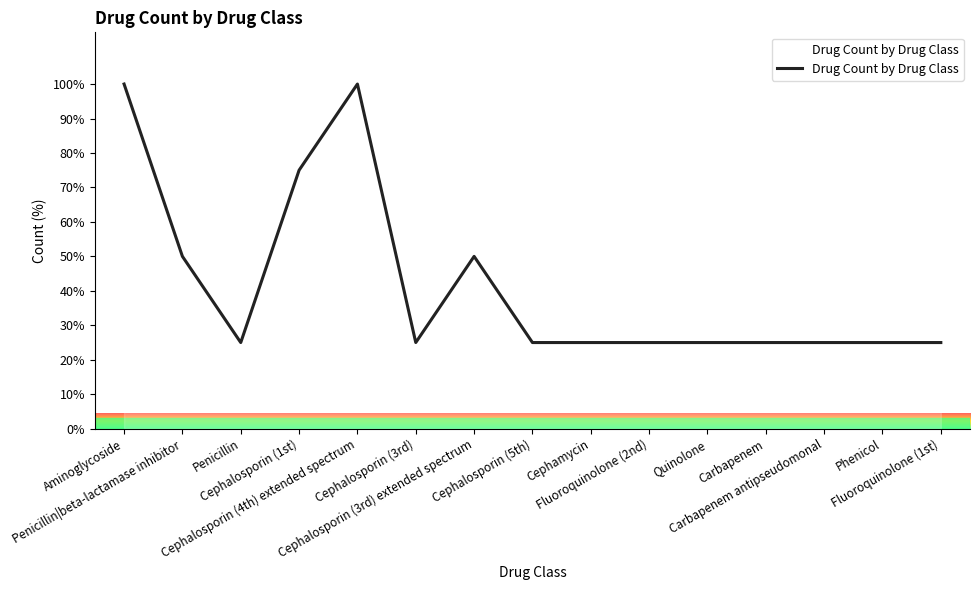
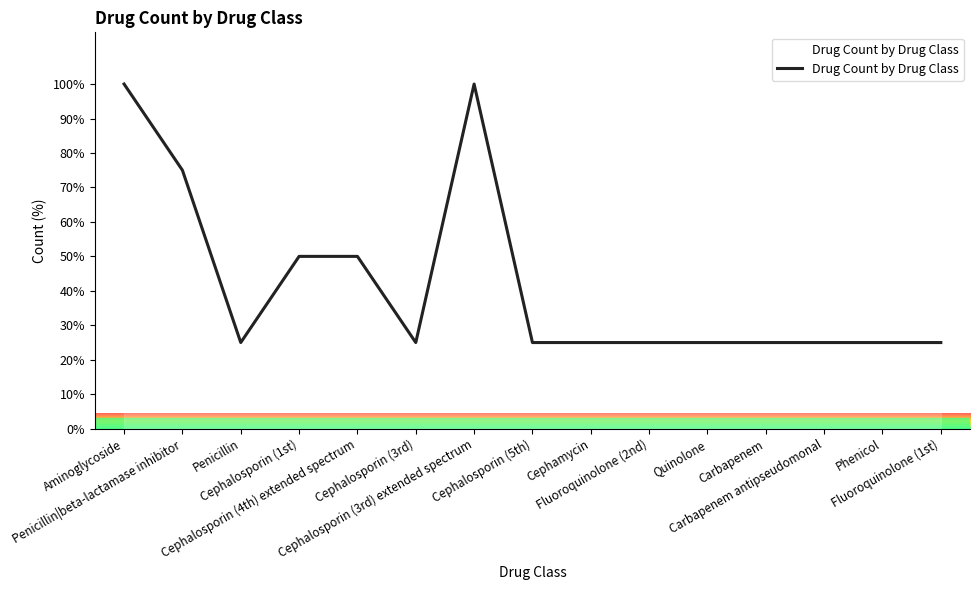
  {
    "Aminoglycoside": "100%",
-   "Penicillin|beta-lactamase inhibitor": "50%",
+   "Penicillin|beta-lactamase inhibitor": "75%",
    "Penicillin": "25%",
-   "Cephalosporin (1st)": "75%",
-   "Cephalosporin (4th) extended spectrum": "100%",
+   "Cephalosporin (1st)": "50%",
+   "Cephalosporin (4th) extended spectrum": "50%",
    "Cephalosporin (3rd)": "25%",
-   "Cephalosporin (3rd) extended spectrum": "50%",
+   "Cephalosporin (3rd) extended spectrum": "100%",
    "Cephalosporin (5th)": "25%",
    "Cephamycin": "25%",
    "Fluoroquinolone (2nd)": "25%",
    "Quinolone": "25%",
    "Carbapenem": "25%",
    "Carbapenem antipseudomonal": "25%",
    "Phenicol": "25%",
    "Fluoroquinolone (1st)": "25%"
  }
